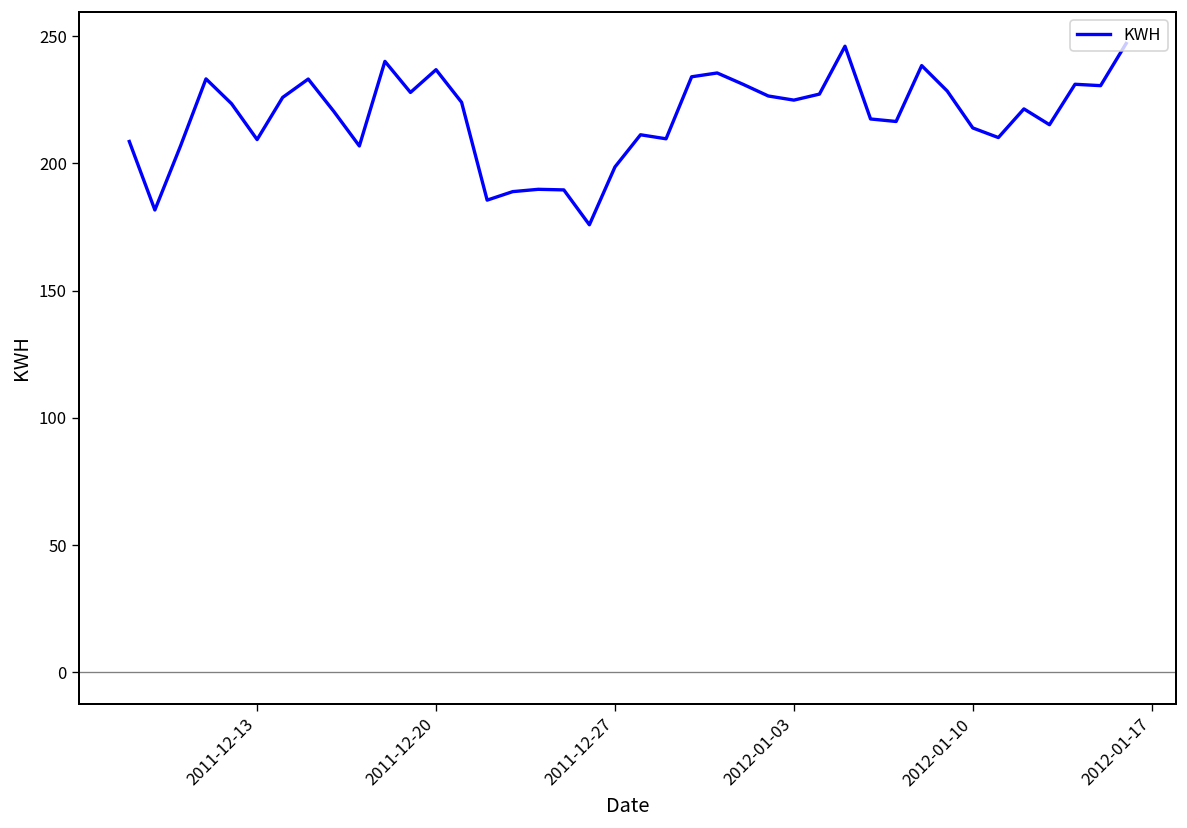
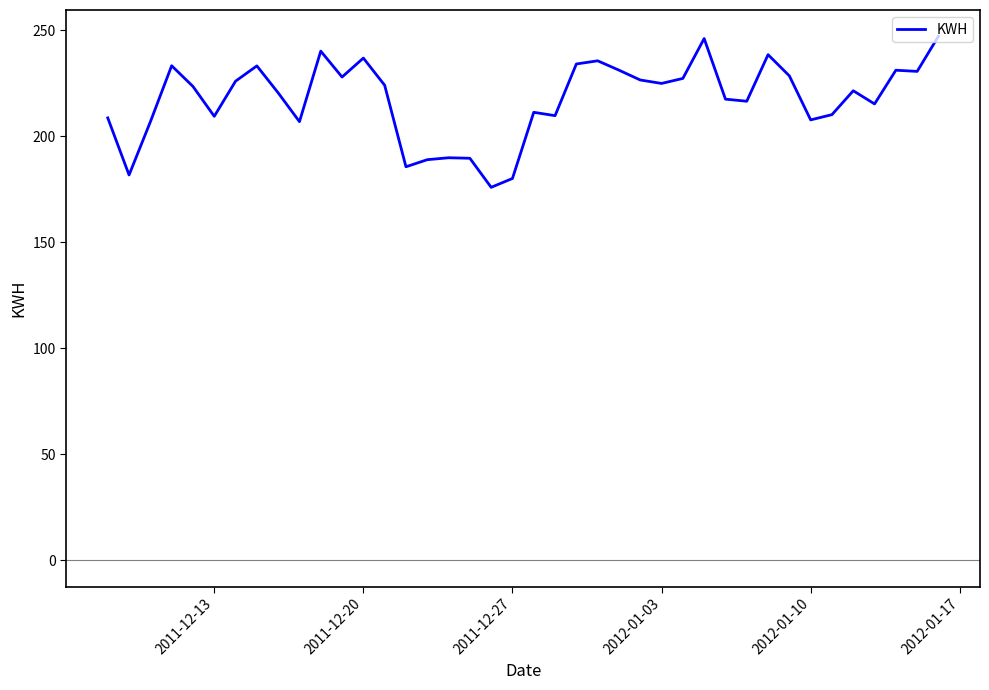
  {
    "2011-12-13": 209,
    "2011-12-20": 237,
-   "2011-12-27": 199,
+   "2011-12-27": 180,
    "2012-01-03": 225,
-   "2012-01-10": 214
+   "2012-01-10": 208
  }
